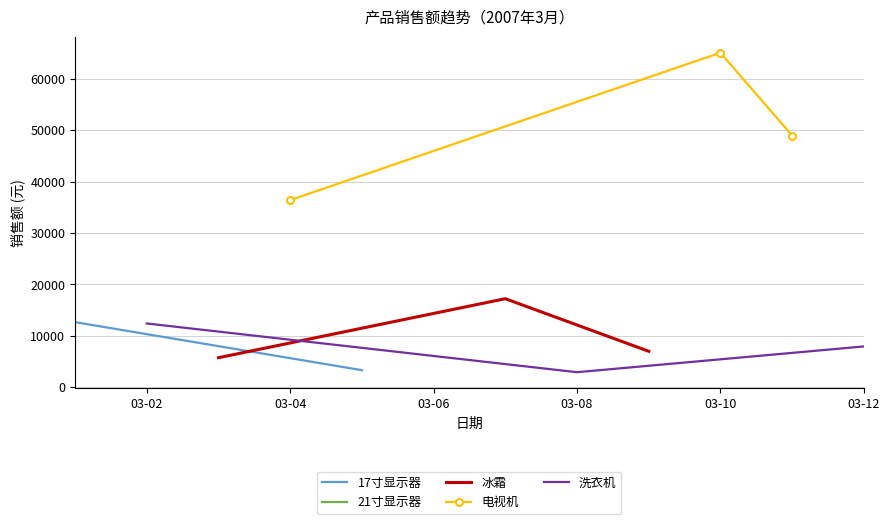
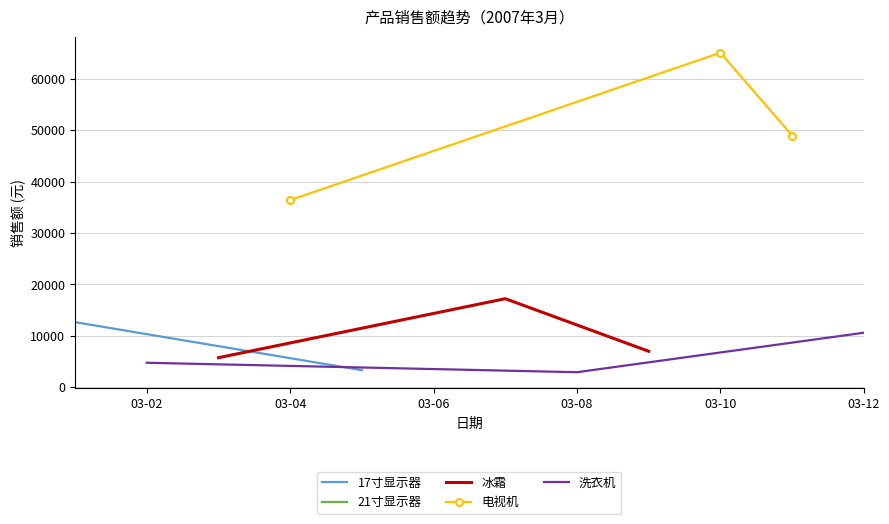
  {
    "21寸显示器": {
      "03-06": 14000
    },
    "电视机": {
      "03-04": 36000,
      "03-10": 65000
    },
    "洗衣机": {
-     "03-02": 12000,
+     "03-02": 5000,
      "03-08": 3000,
-     "03-12": 8000
+     "03-12": 11000
    }
  }
